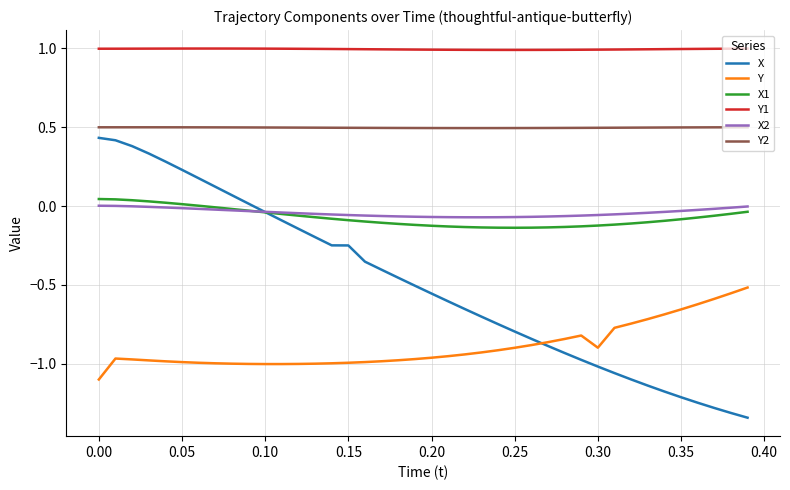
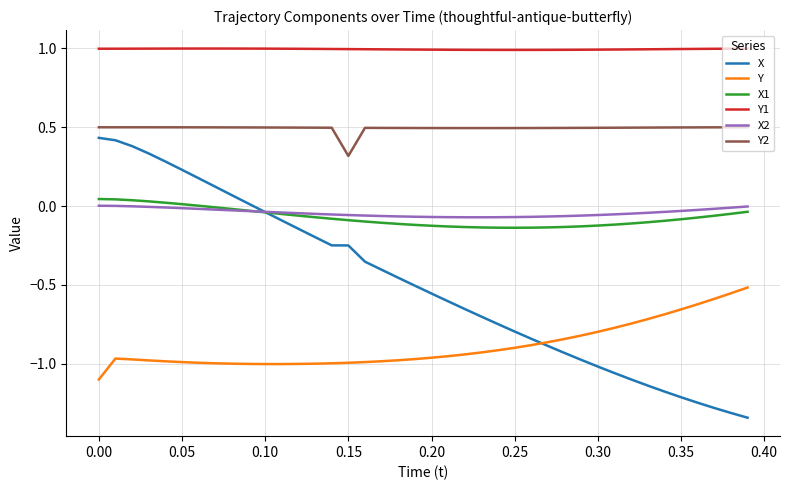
  {
    "X": {
      "0.00": 0.43,
      "0.05": 0.23,
      "0.15": -0.25,
      "0.20": -0.55,
      "0.25": -0.80,
      "0.30": -1.02,
      "0.35": -1.21
    },
    "Y": {
      "0.00": -1.10,
      "0.05": -0.99,
      "0.10": -1.00,
      "0.15": -0.99,
      "0.20": -0.96,
      "0.25": -0.90,
-     "0.30": -0.90,
+     "0.30": -0.80,
      "0.35": -0.65
    },
    "X1": {
      "0.00": 0.05,
      "0.05": 0.01,
      "0.15": -0.09,
      "0.20": -0.12,
      "0.25": -0.14,
      "0.30": -0.12,
      "0.35": -0.08
    },
    "Y1": {
      "0.00": 1.00,
      "0.05": 1.00,
      "0.10": 1.00,
      "0.15": 1.00,
      "0.20": 0.99,
      "0.25": 0.99,
      "0.30": 0.99,
      "0.35": 1.00
    },
    "X2": {
      "0.00": 0.00,
      "0.05": -0.01,
      "0.15": -0.06,
      "0.20": -0.07,
      "0.25": -0.07,
      "0.30": -0.06,
      "0.35": -0.03
    },
    "Y2": {
      "0.00": 0.50,
      "0.05": 0.50,
      "0.10": 0.50,
-     "0.15": 0.50,
+     "0.15": 0.32,
      "0.20": 0.50,
      "0.25": 0.50,
      "0.30": 0.50,
      "0.35": 0.50
    }
  }
